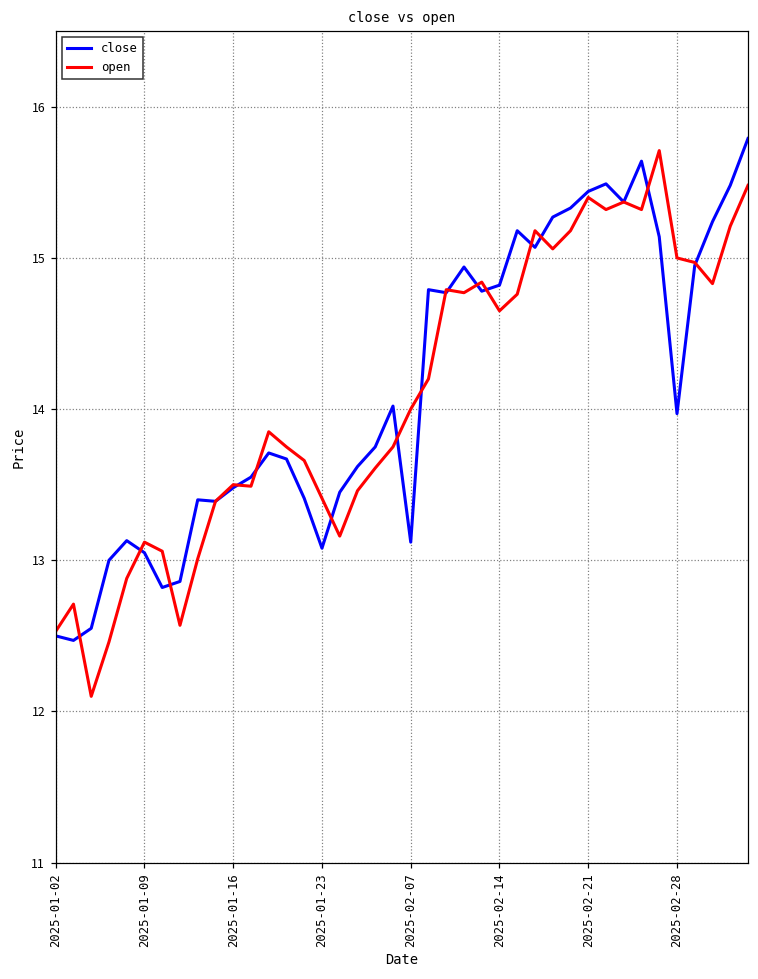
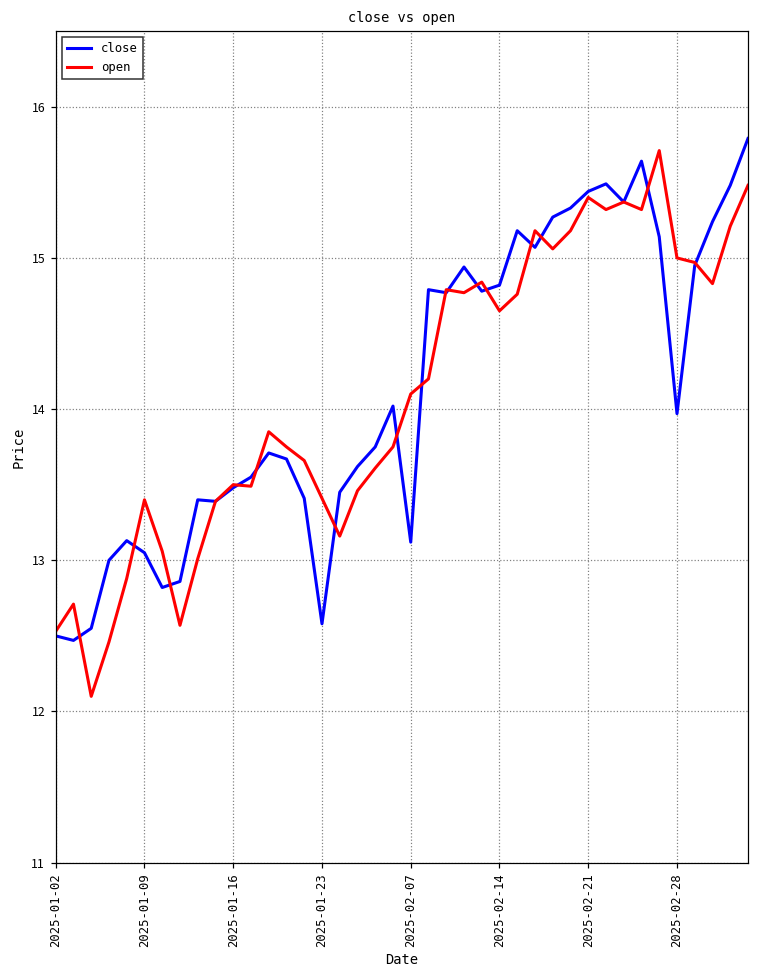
  {
    "close": {
      "2025-01-02": 12.50,
      "2025-01-09": 13.05,
      "2025-01-16": 13.48,
-     "2025-01-23": 13.08,
+     "2025-01-23": 12.58,
      "2025-02-07": 13.12,
      "2025-02-14": 14.82,
      "2025-02-21": 15.44,
      "2025-02-28": 13.97
    },
    "open": {
      "2025-01-02": 12.53,
-     "2025-01-09": 13.12,
+     "2025-01-09": 13.40,
      "2025-01-16": 13.50,
      "2025-01-23": 13.41,
-     "2025-02-07": 14.0,
+     "2025-02-07": 14.1,
      "2025-02-14": 14.65,
      "2025-02-21": 15.40,
      "2025-02-28": 15.00
    }
  }
